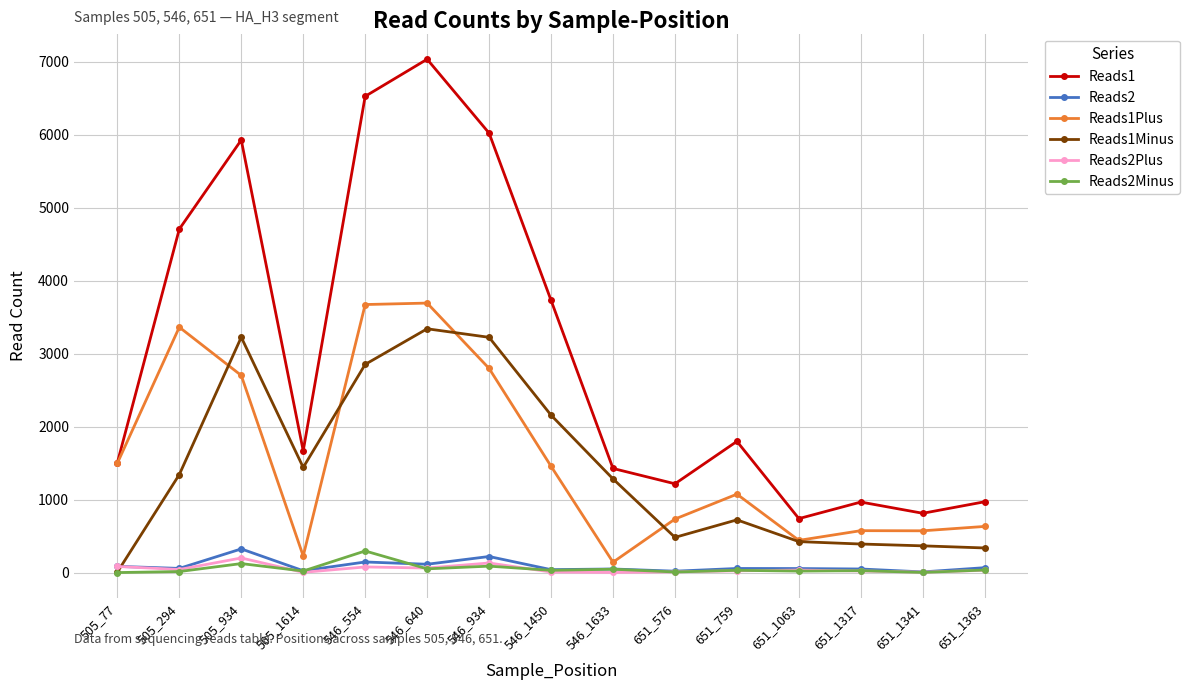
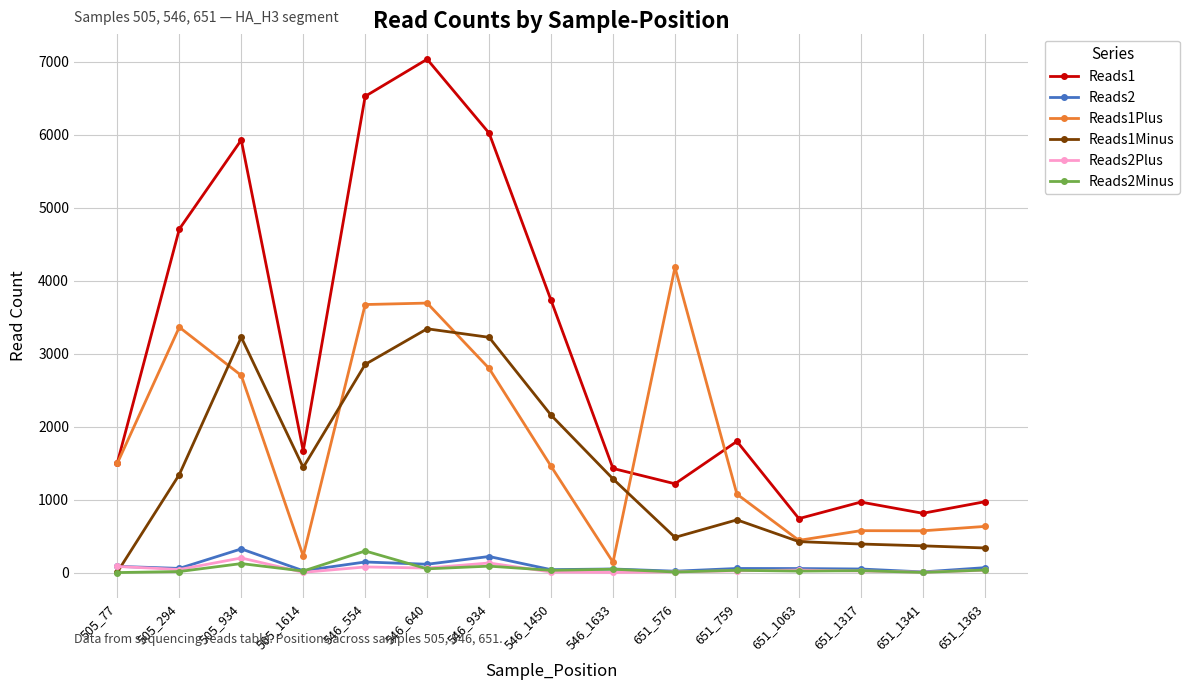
  {
    "Reads1": {
      "505_294": 4700,
      "505_934": 5900,
      "505_1614": 1700,
      "546_554": 6500,
      "546_640": 7000,
      "546_934": 6000,
      "546_1450": 3700,
      "546_1633": 1400,
      "651_576": 1200,
      "651_759": 1800,
      "651_1063": 700,
      "651_1317": 1000,
      "651_1341": 800,
      "651_1363": 1000
    },
    "Reads2": {
      "505_934": 300,
      "546_554": 100,
      "546_640": 100,
      "546_934": 200
    },
    "Reads1Plus": {
      "505_294": 3400,
      "505_934": 2700,
      "505_1614": 200,
      "546_554": 3700,
      "546_640": 3700,
      "546_934": 2800,
      "546_1450": 1500,
      "546_1633": 100,
-     "651_576": 700,
+     "651_576": 4200,
      "651_759": 1100,
      "651_1317": 600,
      "651_1341": 600,
      "651_1363": 600
    },
    "Reads1Minus": {
      "505_294": 1300,
      "505_934": 3200,
      "505_1614": 1400,
      "546_554": 2900,
      "546_640": 3300,
      "546_934": 3200,
      "546_1450": 2200,
      "546_1633": 1300,
      "651_576": 500,
      "651_759": 700,
      "651_1317": 400,
      "651_1341": 400,
      "651_1363": 300
    },
    "Reads2Plus": {
      "505_934": 200,
      "546_554": 100,
      "546_934": 100,
      "546_1633": 0
    },
    "Reads2Minus": {
      "505_934": 100,
      "546_554": 300,
      "546_934": 100
    }
  }
